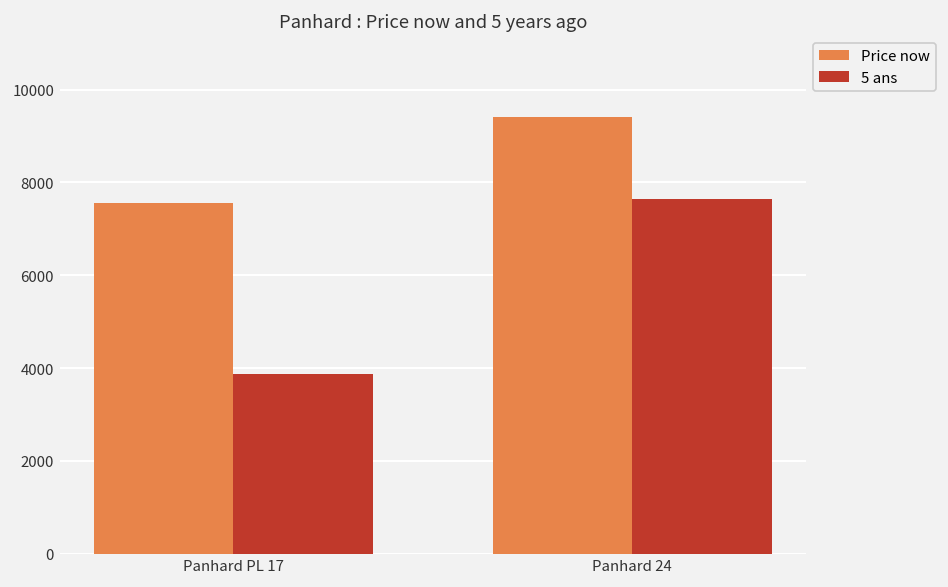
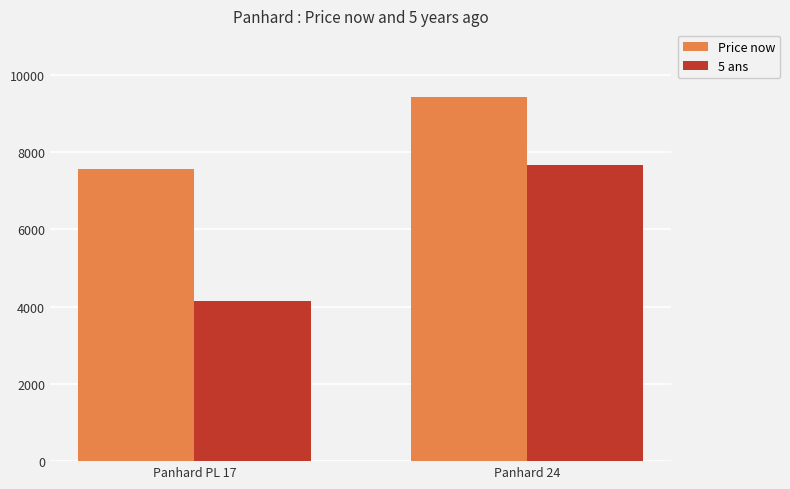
  {
    "Price now": {
      "Panhard PL 17": 7600,
      "Panhard 24": 9400
    },
    "5 ans": {
-     "Panhard PL 17": 3900,
+     "Panhard PL 17": 4100,
      "Panhard 24": 7600
    }
  }
